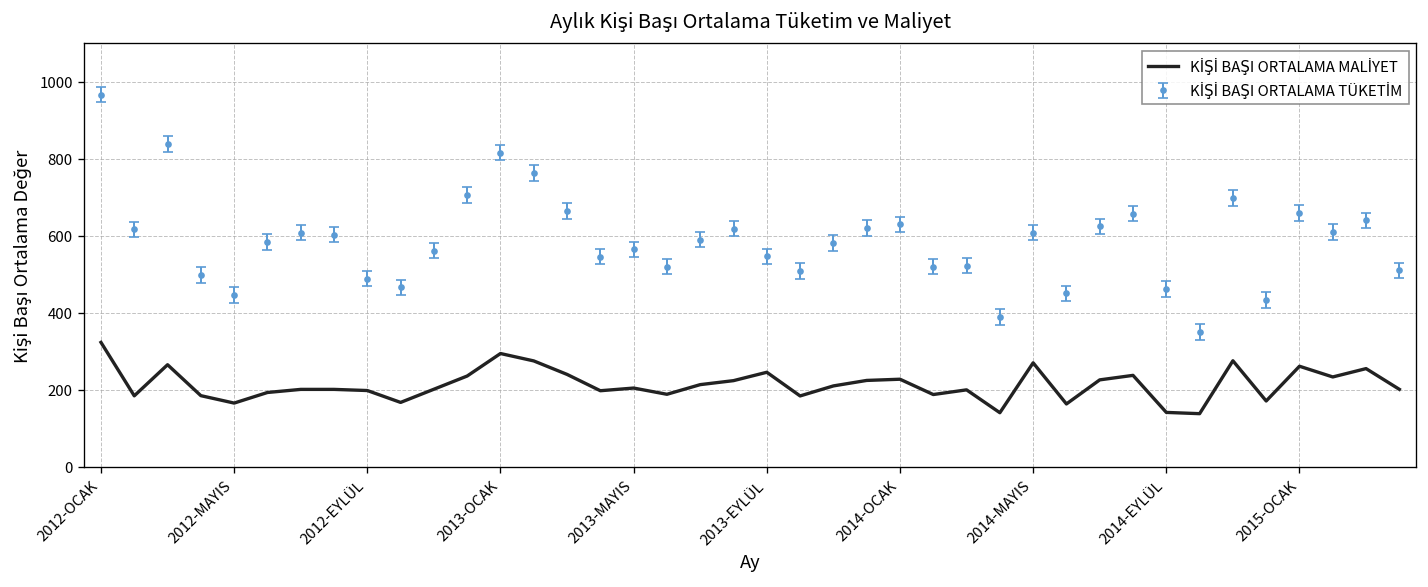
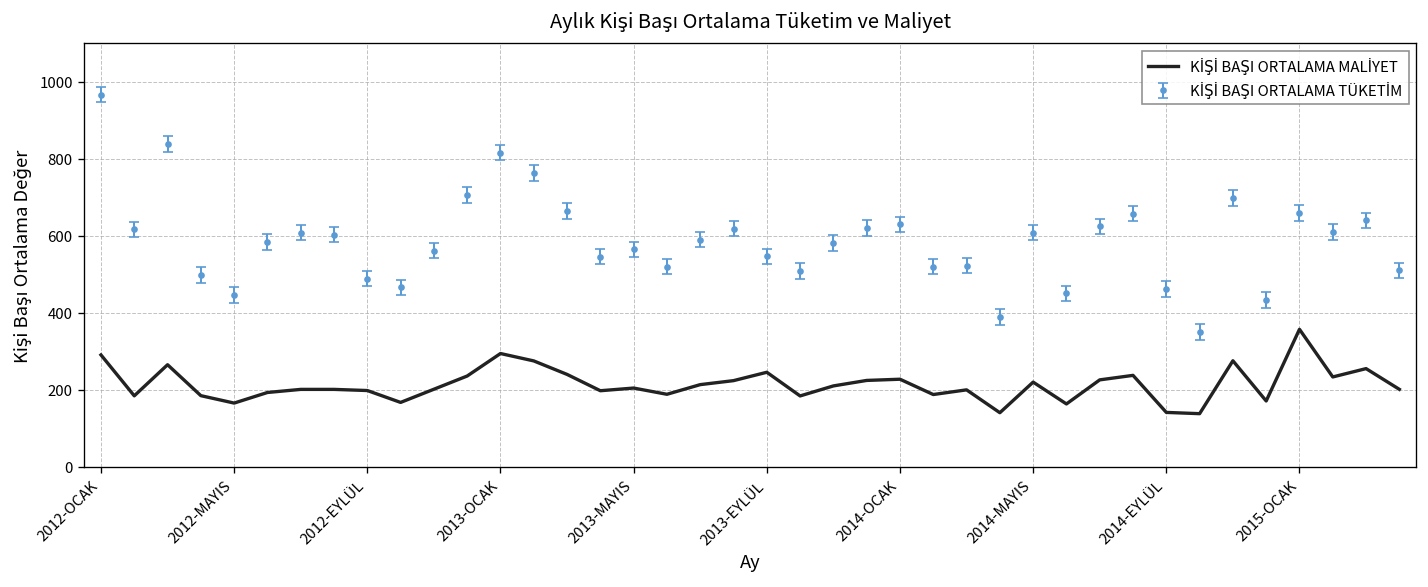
  {
    "KİŞİ BAŞI ORTALAMA MALİYET": {
-     "2012-OCAK": 320,
+     "2012-OCAK": 290,
      "2012-MAYIS": 170,
      "2012-EYLÜL": 200,
      "2013-OCAK": 290,
      "2013-MAYIS": 200,
      "2013-EYLÜL": 250,
      "2014-OCAK": 230,
-     "2014-MAYIS": 270,
+     "2014-MAYIS": 220,
      "2014-EYLÜL": 140,
-     "2015-OCAK": 260
+     "2015-OCAK": 360
    }
  }
